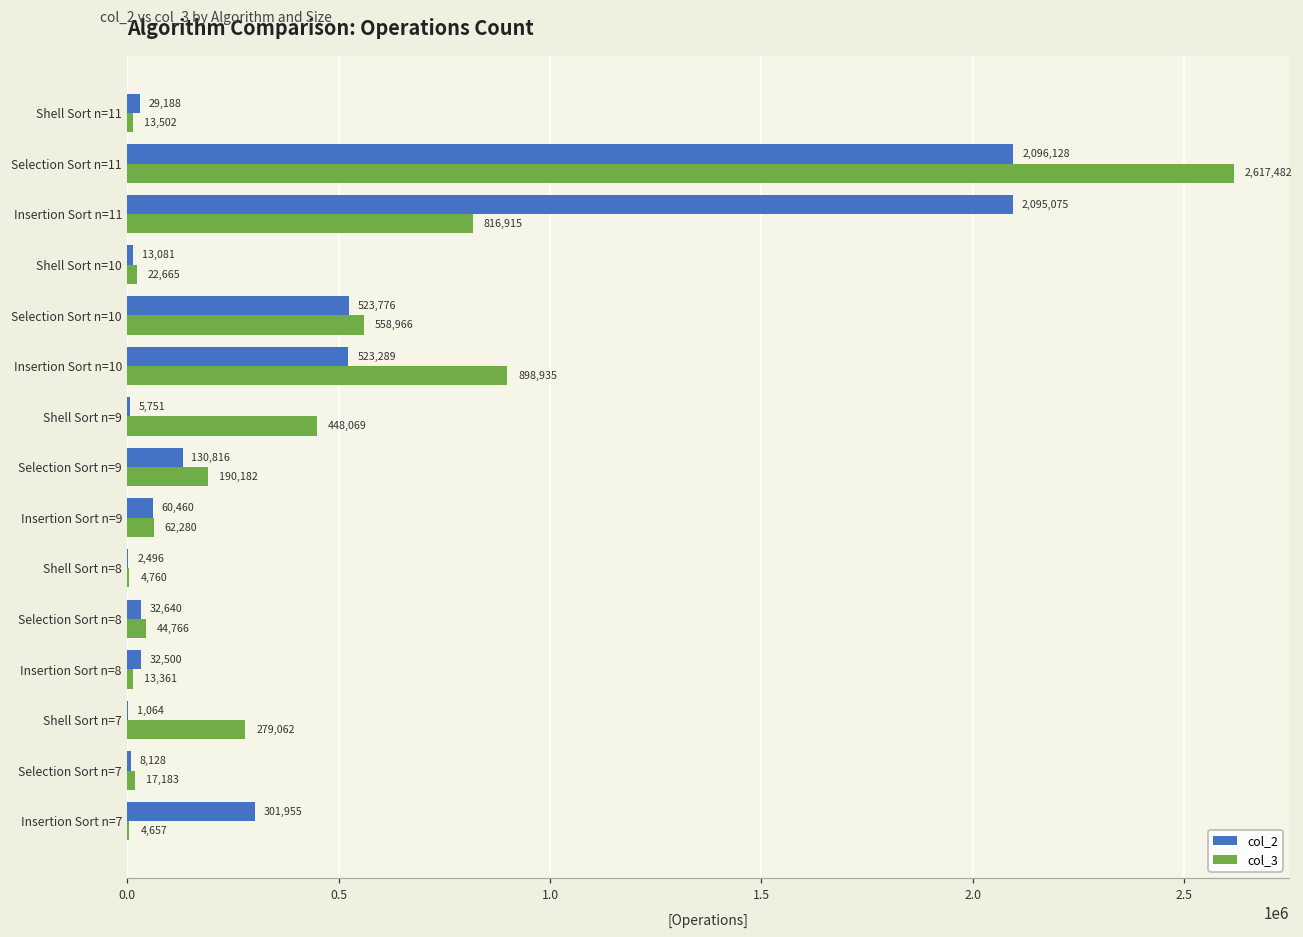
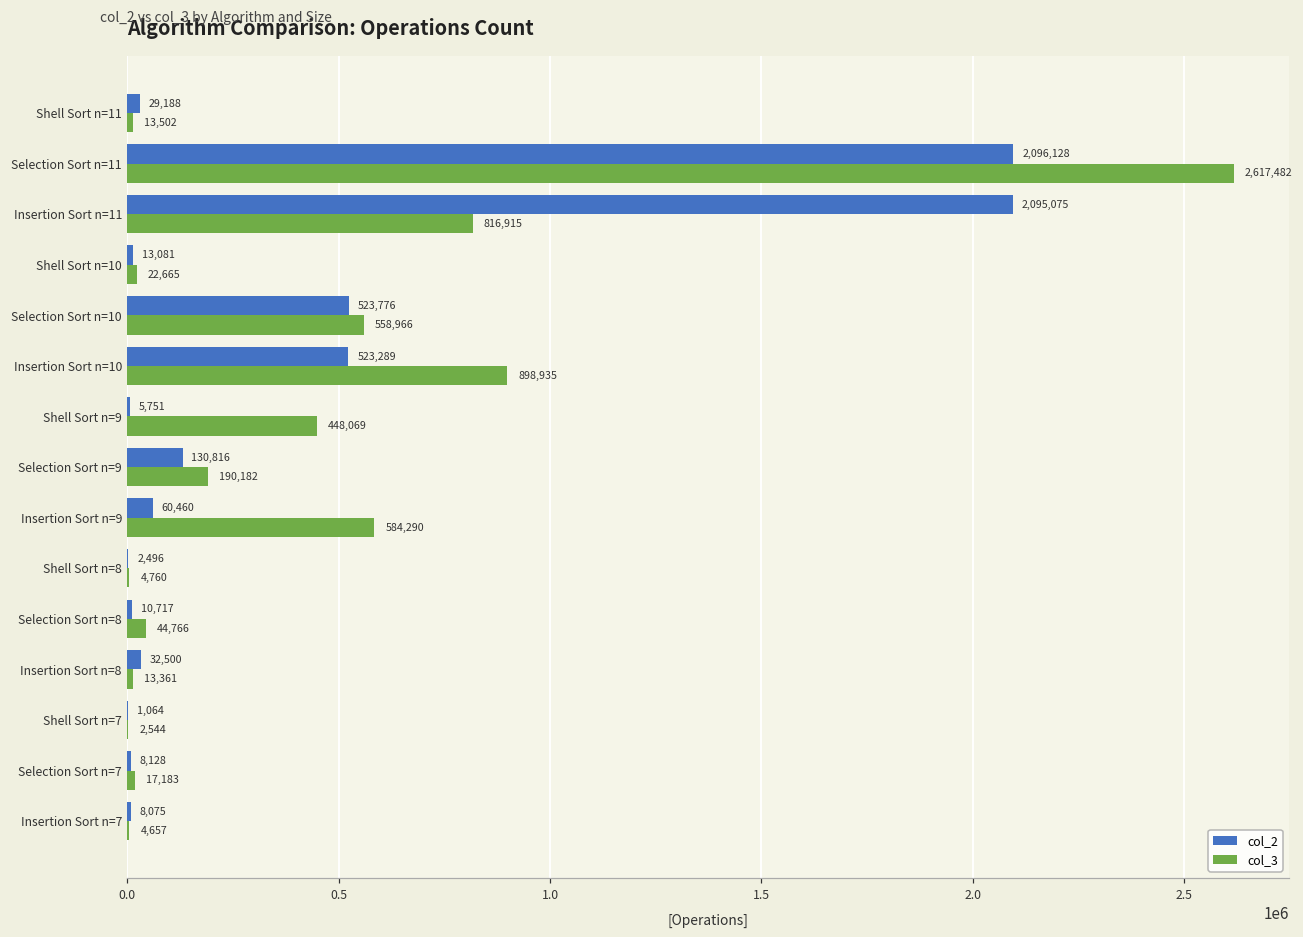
  {
    "col_2": {
      "Shell Sort n=11": "29,188",
      "Selection Sort n=11": "2,096,128",
      "Insertion Sort n=11": "2,095,075",
      "Shell Sort n=10": "13,081",
      "Selection Sort n=10": "523,776",
      "Insertion Sort n=10": "523,289",
      "Shell Sort n=9": "5,751",
      "Selection Sort n=9": "130,816",
      "Insertion Sort n=9": "60,460",
      "Shell Sort n=8": "2,496",
-     "Selection Sort n=8": "32,640",
+     "Selection Sort n=8": "10,717",
      "Insertion Sort n=8": "32,500",
      "Shell Sort n=7": "1,064",
      "Selection Sort n=7": "8,128",
-     "Insertion Sort n=7": "301,955"
+     "Insertion Sort n=7": "8,075"
    },
    "col_3": {
      "Shell Sort n=11": "13,502",
      "Selection Sort n=11": "2,617,482",
      "Insertion Sort n=11": "816,915",
      "Shell Sort n=10": "22,665",
      "Selection Sort n=10": "558,966",
      "Insertion Sort n=10": "898,935",
      "Shell Sort n=9": "448,069",
      "Selection Sort n=9": "190,182",
-     "Insertion Sort n=9": "62,280",
+     "Insertion Sort n=9": "584,290",
      "Shell Sort n=8": "4,760",
      "Selection Sort n=8": "44,766",
      "Insertion Sort n=8": "13,361",
-     "Shell Sort n=7": "279,062",
+     "Shell Sort n=7": "2,544",
      "Selection Sort n=7": "17,183",
      "Insertion Sort n=7": "4,657"
    }
  }
